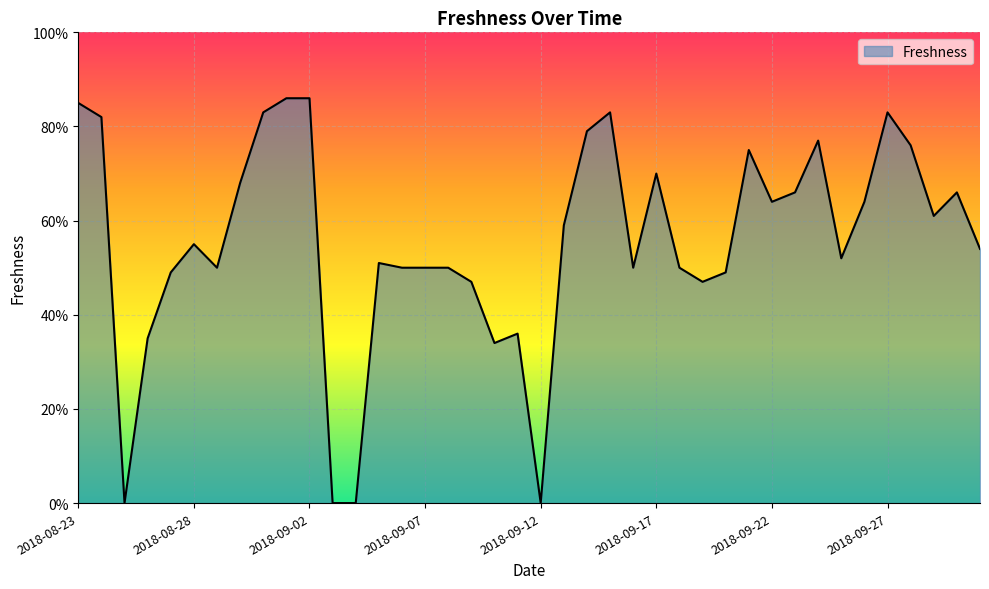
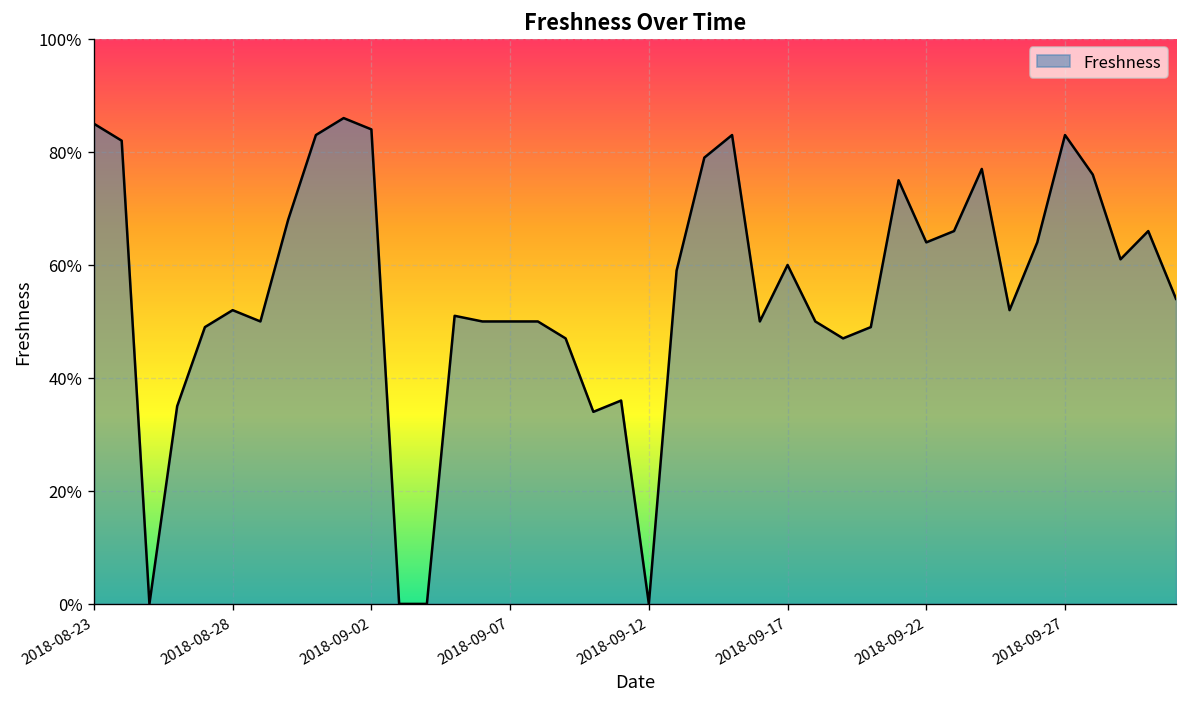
  {
    "2018-08-23": "85%",
-   "2018-08-28": "55%",
-   "2018-09-02": "86%",
+   "2018-08-28": "52%",
+   "2018-09-02": "84%",
    "2018-09-07": "50%",
    "2018-09-12": "0%",
-   "2018-09-17": "70%",
+   "2018-09-17": "60%",
    "2018-09-22": "64%",
    "2018-09-27": "83%"
  }
